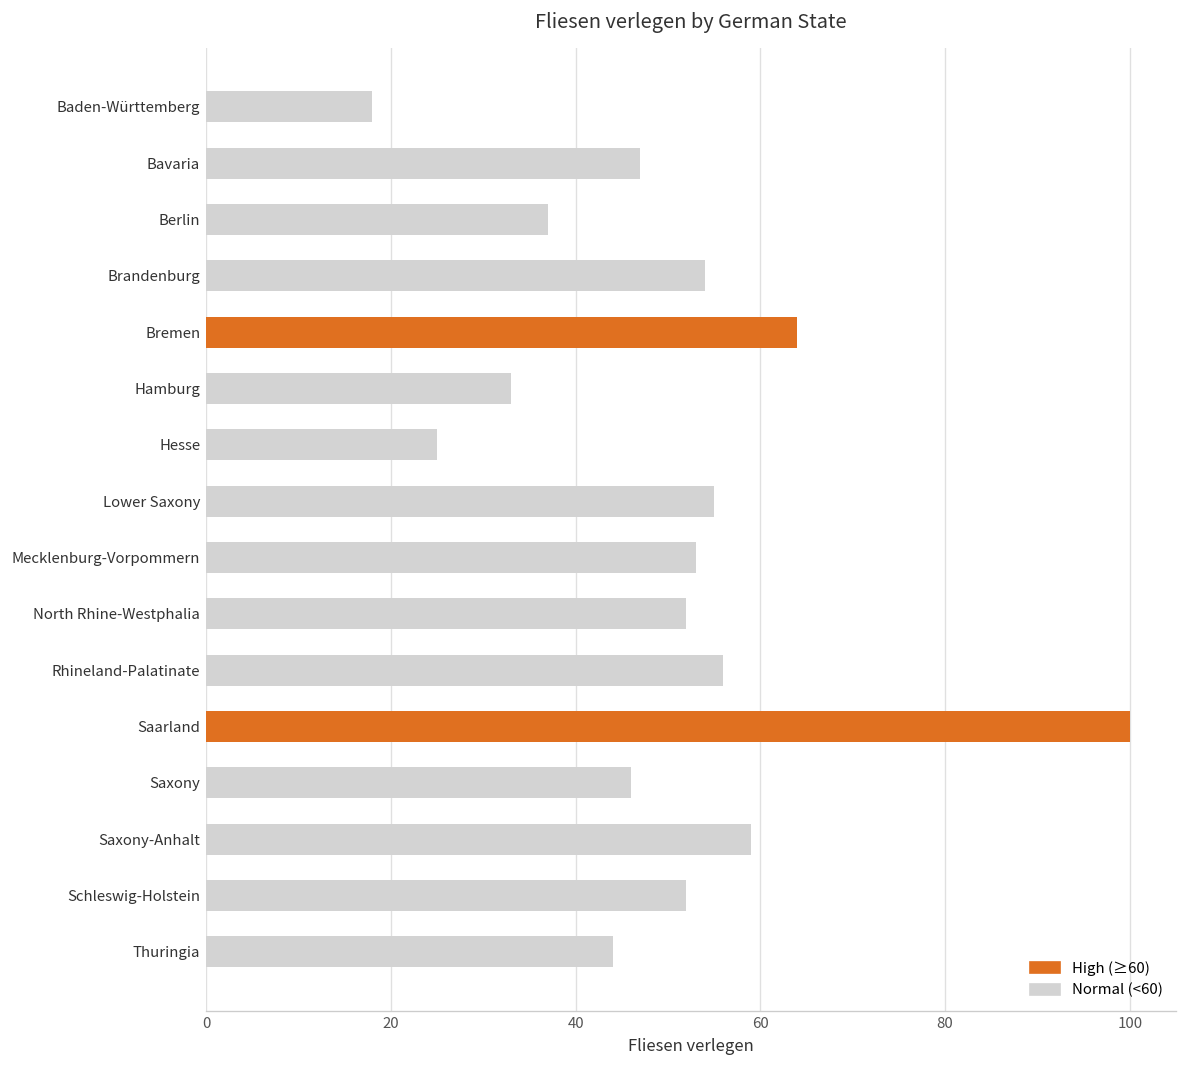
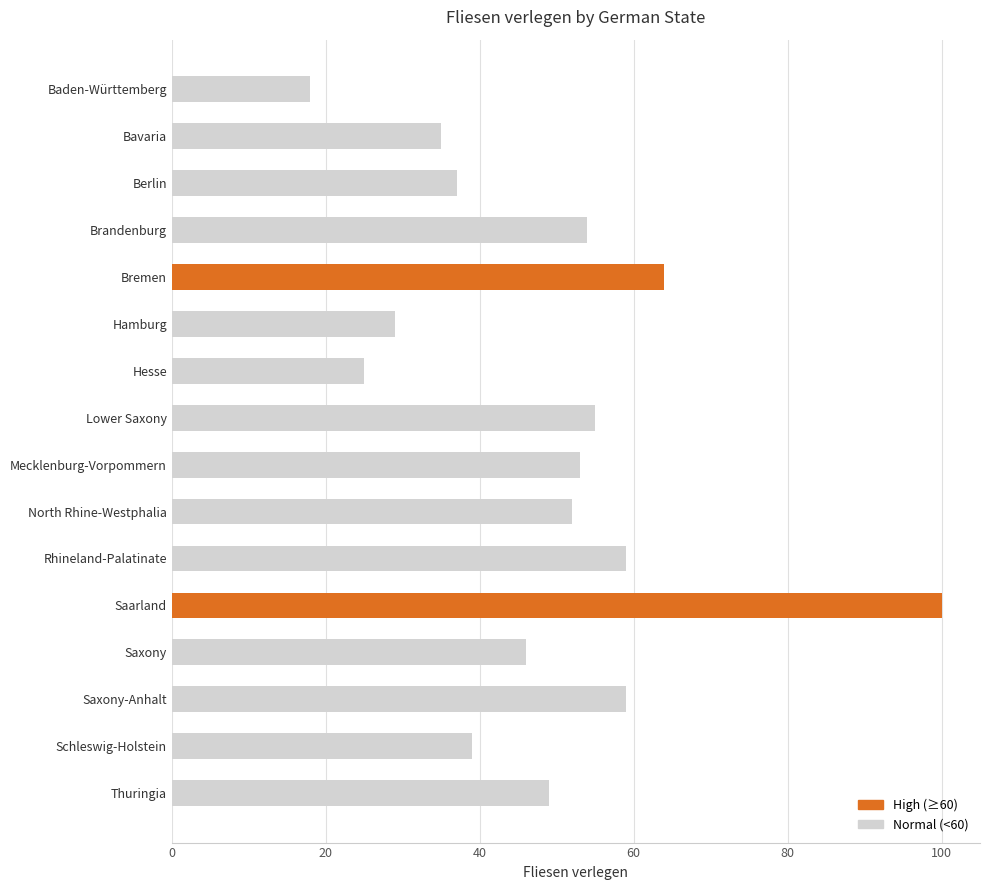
  {
    "Baden-Württemberg": 18,
-   "Bavaria": 47,
+   "Bavaria": 35,
    "Berlin": 37,
    "Brandenburg": 54,
    "Bremen": 64,
-   "Hamburg": 33,
+   "Hamburg": 29,
    "Hesse": 25,
    "Lower Saxony": 55,
    "Mecklenburg-Vorpommern": 53,
    "North Rhine-Westphalia": 52,
-   "Rhineland-Palatinate": 56,
+   "Rhineland-Palatinate": 59,
    "Saarland": 100,
    "Saxony": 46,
    "Saxony-Anhalt": 59,
-   "Schleswig-Holstein": 52,
-   "Thuringia": 44
+   "Schleswig-Holstein": 39,
+   "Thuringia": 49
  }
